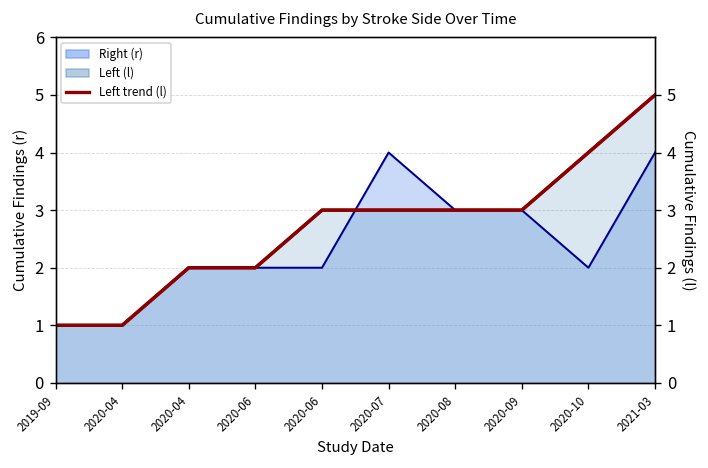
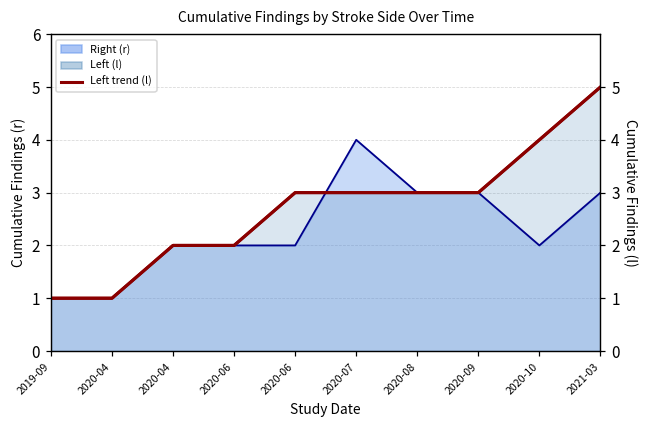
  {
    "Right (r)": {
      "2020-07": 4,
      "2020-10": 2,
-     "2021-03": 4
+     "2021-03": 3
    }
  }
